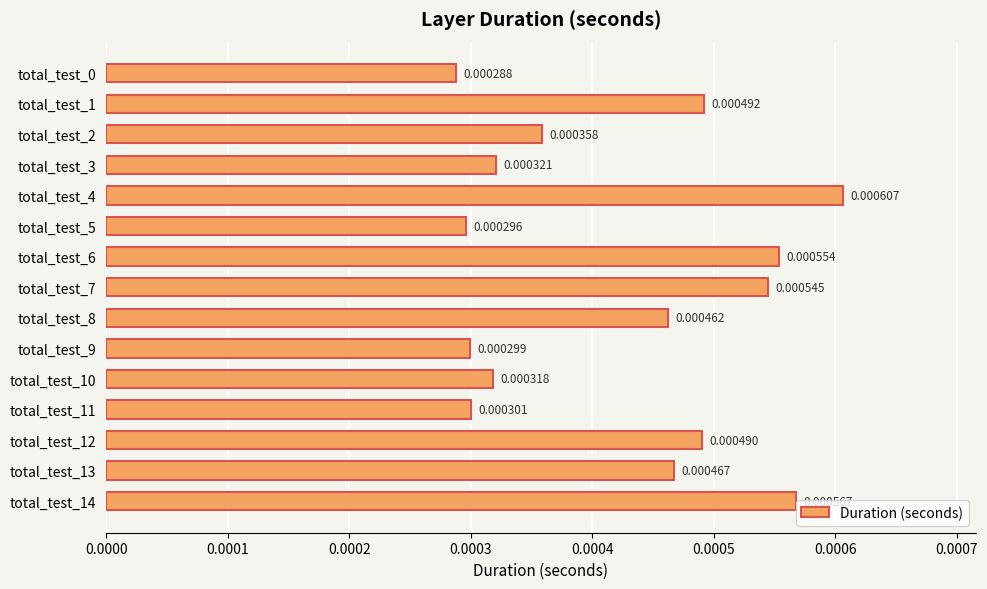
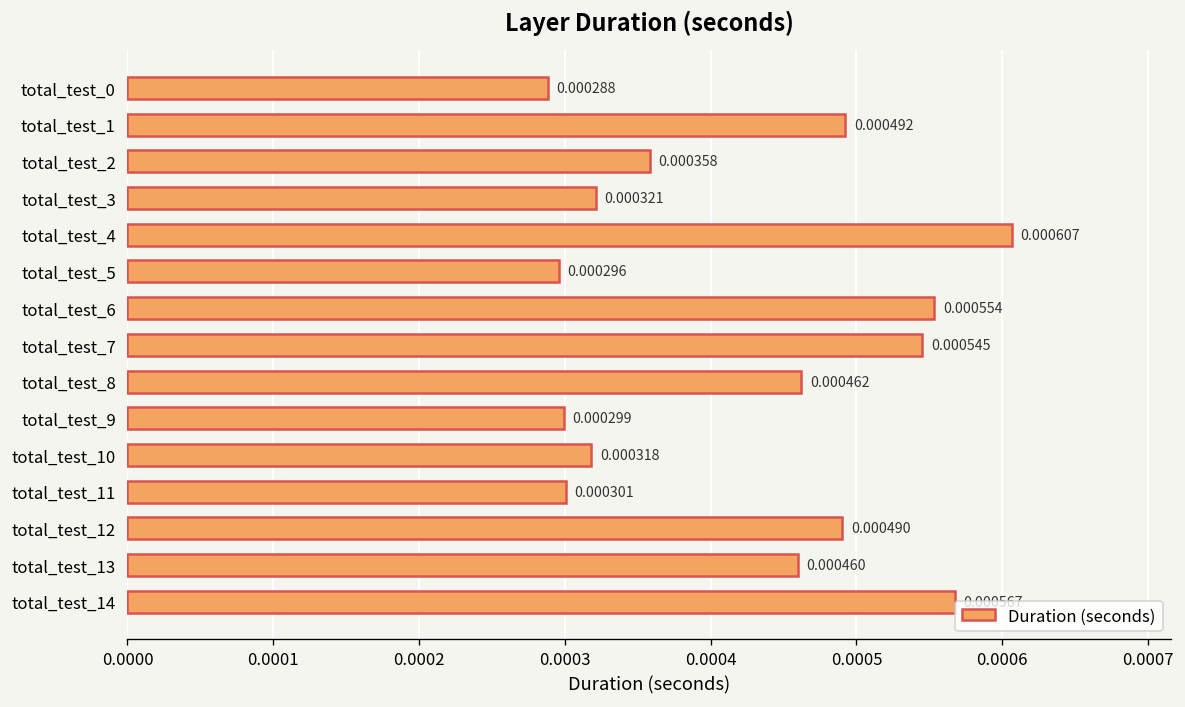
  {
    "total_test_0": 0.000288,
    "total_test_1": 0.000492,
    "total_test_2": 0.000358,
    "total_test_3": 0.000321,
    "total_test_4": 0.000607,
    "total_test_5": 0.000296,
    "total_test_6": 0.000554,
    "total_test_7": 0.000545,
    "total_test_8": 0.000462,
    "total_test_9": 0.000299,
    "total_test_10": 0.000318,
    "total_test_11": 0.000301,
    "total_test_12": 0.000490,
-   "total_test_13": 0.000467
+   "total_test_13": 0.000460
  }
